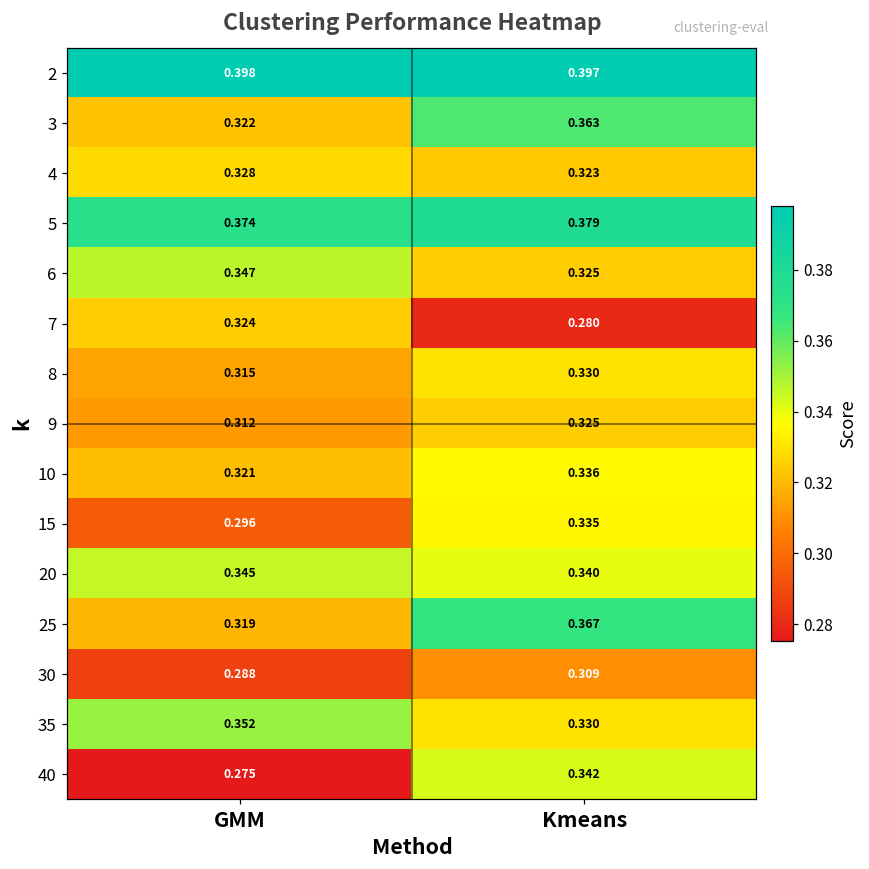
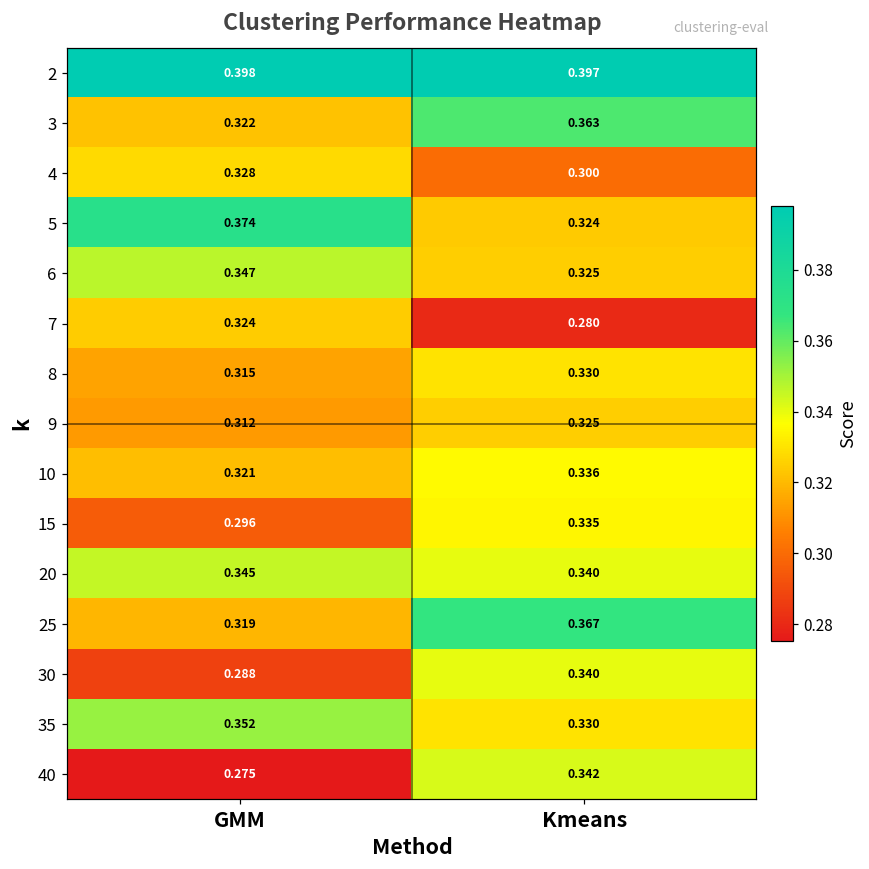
  {
    "2": {
      "GMM": 0.398,
      "Kmeans": 0.397
    },
    "3": {
      "GMM": 0.322,
      "Kmeans": 0.363
    },
    "4": {
      "GMM": 0.328,
-     "Kmeans": 0.323
+     "Kmeans": 0.300
    },
    "5": {
      "GMM": 0.374,
-     "Kmeans": 0.379
+     "Kmeans": 0.324
    },
    "6": {
      "GMM": 0.347,
      "Kmeans": 0.325
    },
    "7": {
      "GMM": 0.324,
      "Kmeans": 0.280
    },
    "8": {
      "GMM": 0.315,
      "Kmeans": 0.330
    },
    "9": {
      "GMM": 0.312,
      "Kmeans": 0.325
    },
    "10": {
      "GMM": 0.321,
      "Kmeans": 0.336
    },
    "15": {
      "GMM": 0.296,
      "Kmeans": 0.335
    },
    "20": {
      "GMM": 0.345,
      "Kmeans": 0.340
    },
    "25": {
      "GMM": 0.319,
      "Kmeans": 0.367
    },
    "30": {
      "GMM": 0.288,
-     "Kmeans": 0.309
+     "Kmeans": 0.340
    },
    "35": {
      "GMM": 0.352,
      "Kmeans": 0.330
    },
    "40": {
      "GMM": 0.275,
      "Kmeans": 0.342
    }
  }
